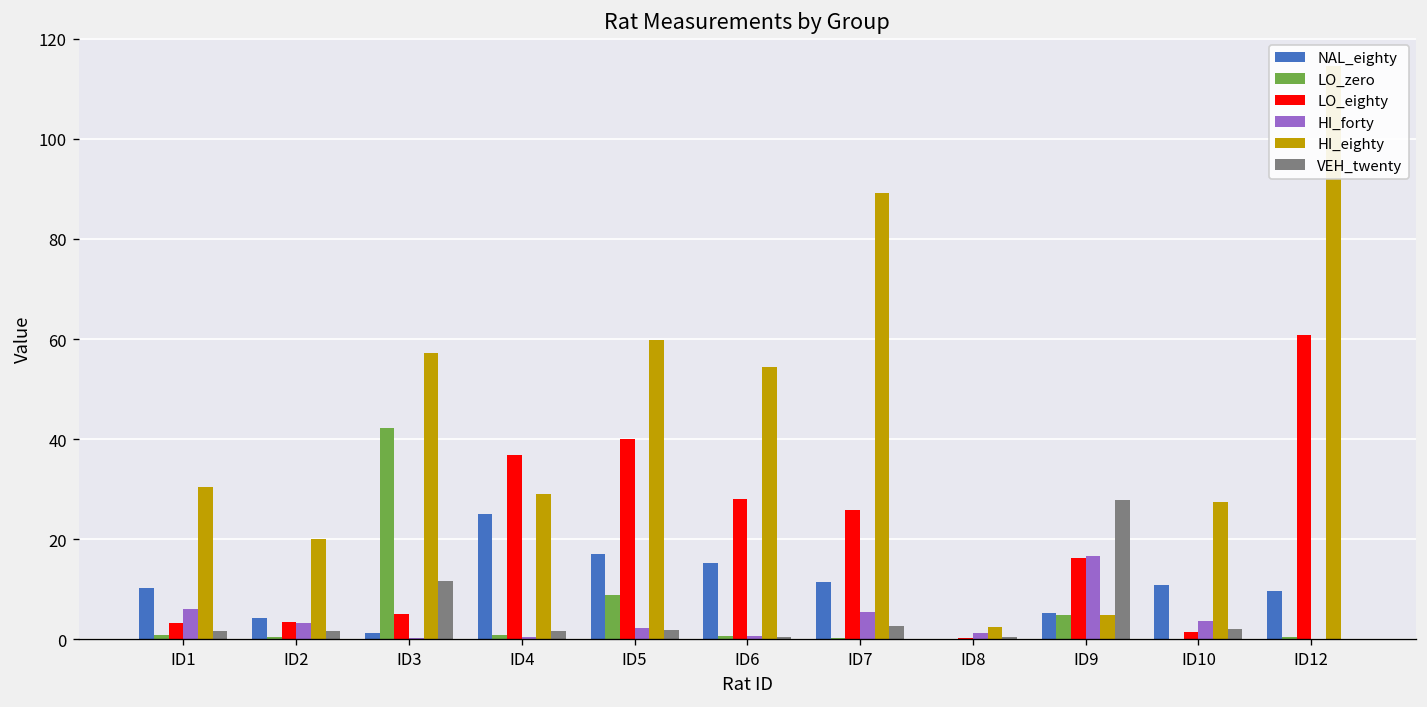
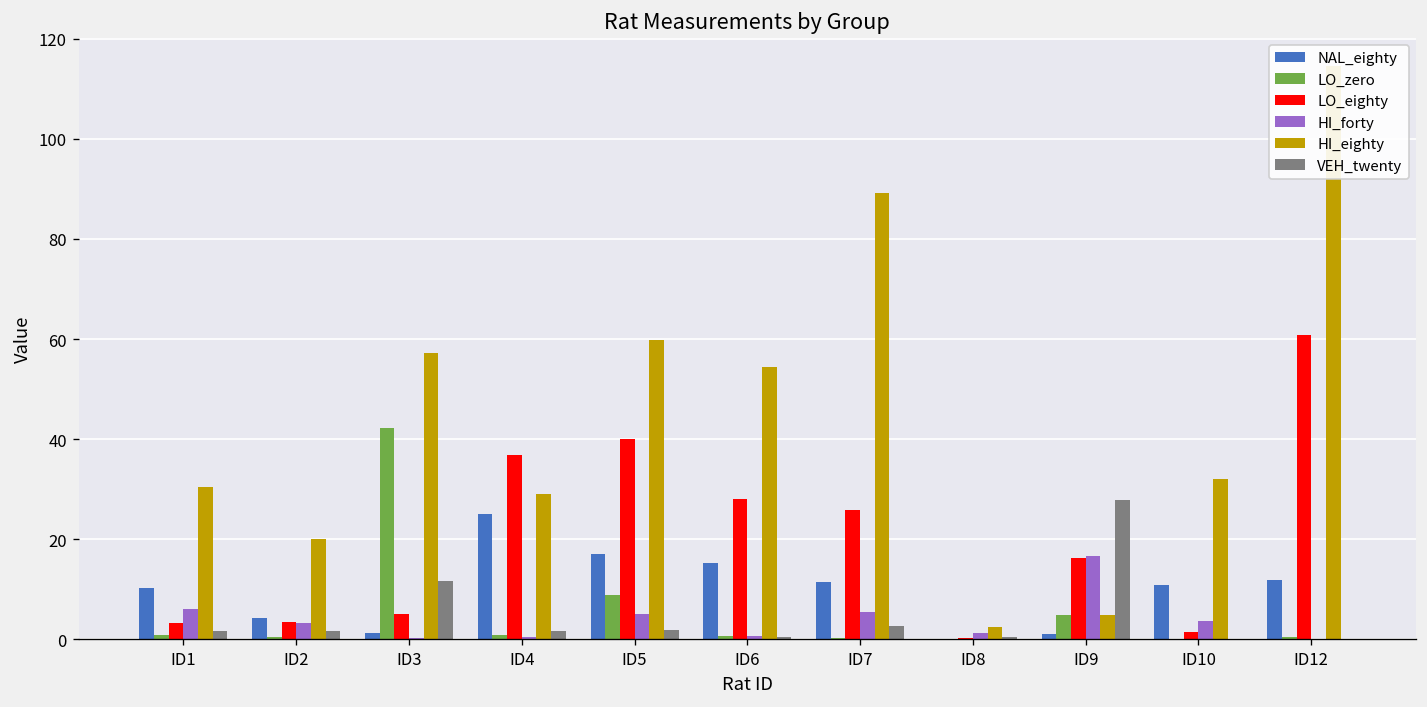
  {
    "NAL_eighty": {
      "ID1": 10,
      "ID2": 4,
      "ID3": 1,
      "ID4": 25,
      "ID5": 17,
      "ID6": 15,
      "ID7": 12,
-     "ID9": 5,
+     "ID9": 1,
      "ID10": 11,
-     "ID12": 10
+     "ID12": 12
    },
    "LO_zero": {
      "ID1": 1,
      "ID3": 42,
      "ID4": 1,
      "ID5": 9,
      "ID6": 1,
      "ID8": 0,
      "ID9": 5
    },
    "LO_eighty": {
      "ID1": 3,
      "ID2": 3,
      "ID3": 5,
      "ID4": 37,
      "ID5": 40,
      "ID6": 28,
      "ID7": 26,
      "ID9": 16,
      "ID10": 2,
      "ID12": 61
    },
    "HI_forty": {
      "ID1": 6,
      "ID2": 3,
-     "ID5": 2,
+     "ID5": 5,
      "ID6": 1,
      "ID7": 5,
      "ID8": 1,
      "ID9": 17,
      "ID10": 4
    },
    "HI_eighty": {
      "ID1": 31,
      "ID2": 20,
      "ID3": 57,
      "ID4": 29,
      "ID5": 60,
      "ID6": 54,
      "ID7": 89,
      "ID8": 2,
      "ID9": 5,
-     "ID10": 28
+     "ID10": 32
    },
    "VEH_twenty": {
      "ID1": 2,
      "ID2": 2,
      "ID3": 12,
      "ID4": 2,
      "ID5": 2,
      "ID7": 3,
      "ID9": 28,
-     "ID10": 2
+     "ID10": 0
    }
  }
